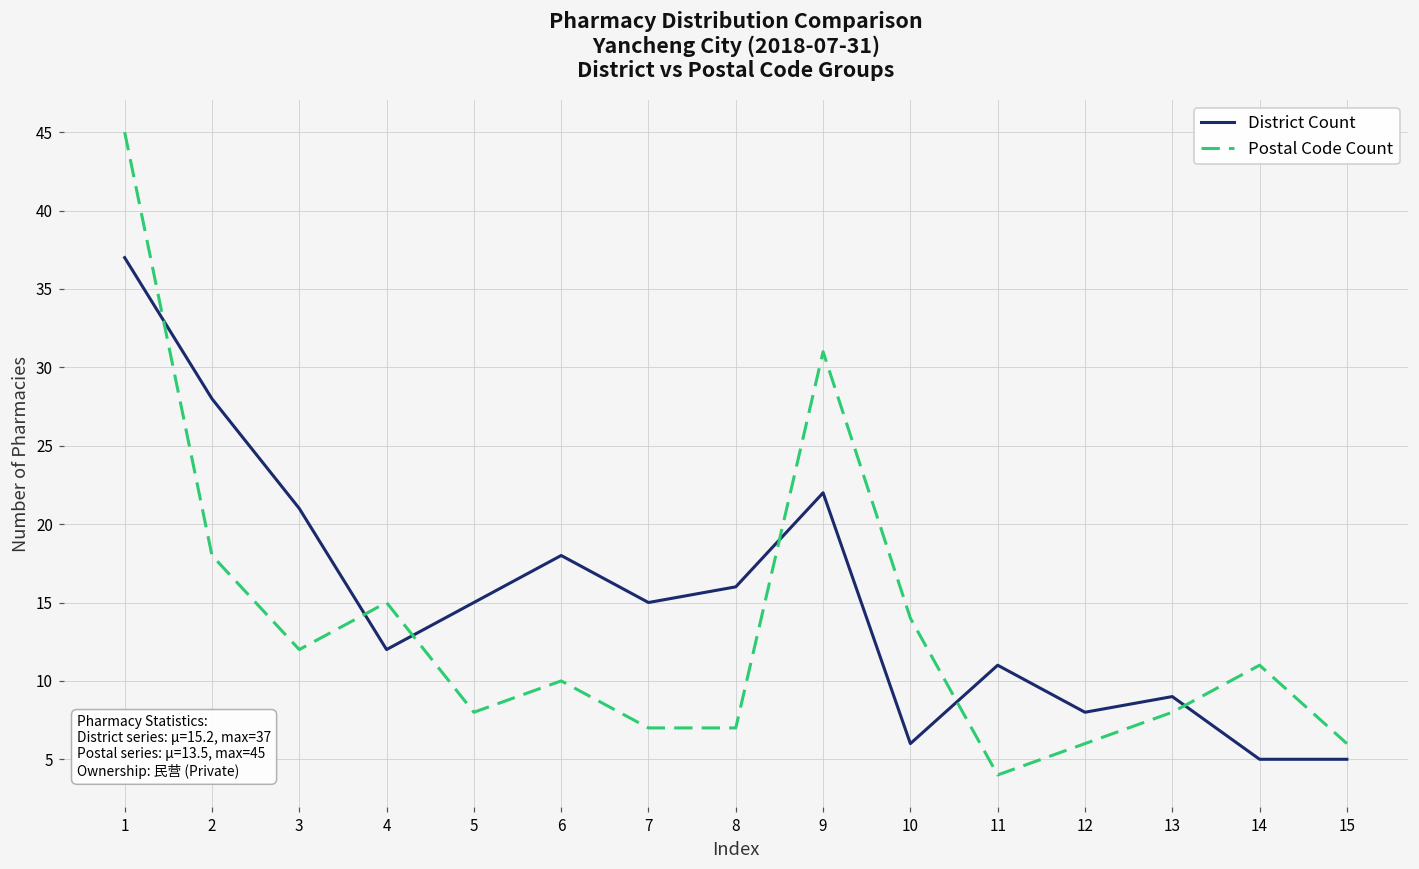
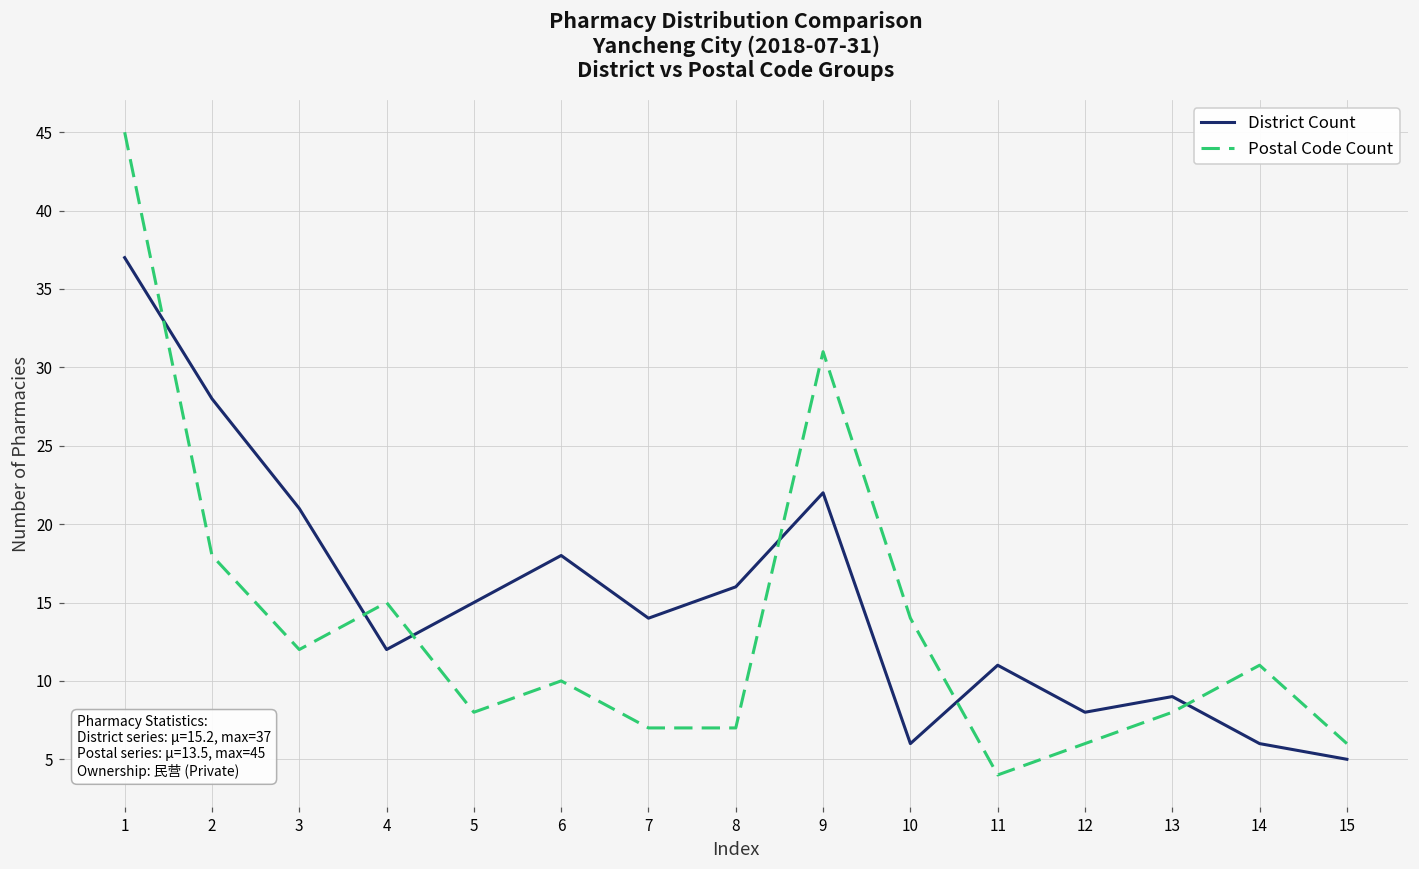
  {
    "District Count": {
      "1": 37,
      "2": 28,
      "3": 21,
      "4": 12,
      "5": 15,
      "6": 18,
-     "7": 15,
+     "7": 14,
      "8": 16,
      "9": 22,
      "10": 6,
      "11": 11,
      "12": 8,
      "13": 9,
-     "14": 5,
+     "14": 6,
      "15": 5
    },
    "Postal Code Count": {
      "1": 45,
      "2": 18,
      "3": 12,
      "4": 15,
      "5": 8,
      "6": 10,
      "7": 7,
      "8": 7,
      "9": 31,
      "10": 14,
      "11": 4,
      "12": 6,
      "13": 8,
      "14": 11,
      "15": 6
    }
  }
